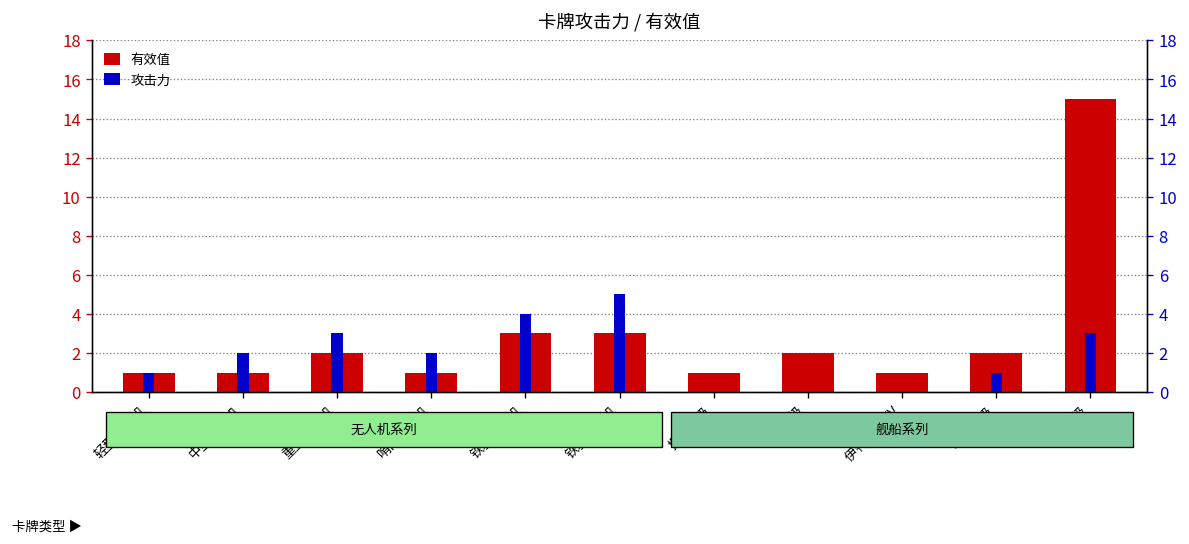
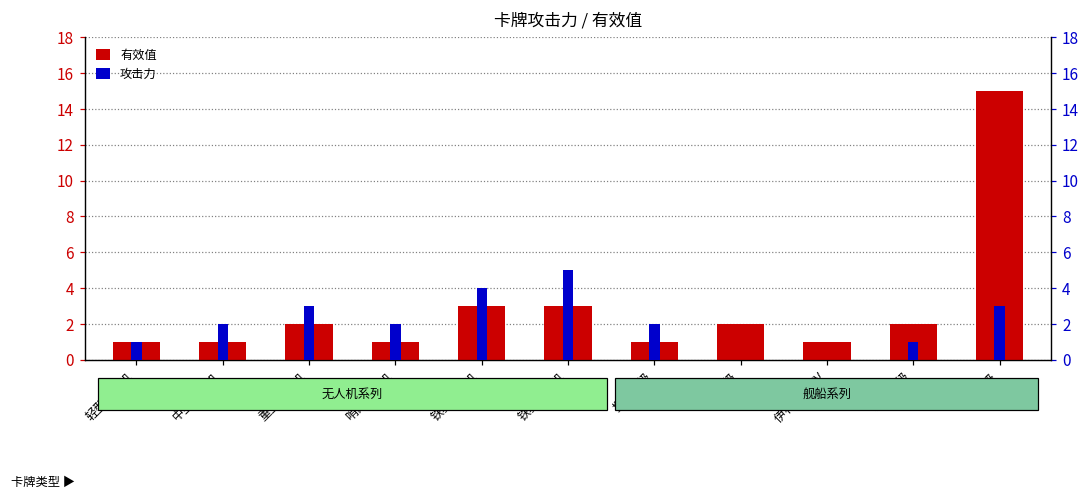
  {
    "有效值": {
      "轻型无人机": 1.0,
      "中型无人机": 1.0,
      "重型无人机": 2.0,
      "哨岗无人机": 1.0,
      "铁骑舰载机": 3.0,
      "铁骑轰炸机": 3.0,
      "掘金者级": 1.0,
      "獾级": 2.0,
      "伊特龙 MKV": 1.0,
      "埃比斯级": 2.0,
      "渡神级": 15.0
    },
    "攻击力": {
      "轻型无人机": 1,
      "中型无人机": 2,
      "重型无人机": 3,
      "哨岗无人机": 2,
      "铁骑舰载机": 4,
      "铁骑轰炸机": 5,
-     "掘金者级": 0,
+     "掘金者级": 2,
      "獾级": 0,
      "伊特龙 MKV": 0,
      "埃比斯级": 1,
      "渡神级": 3
    }
  }
